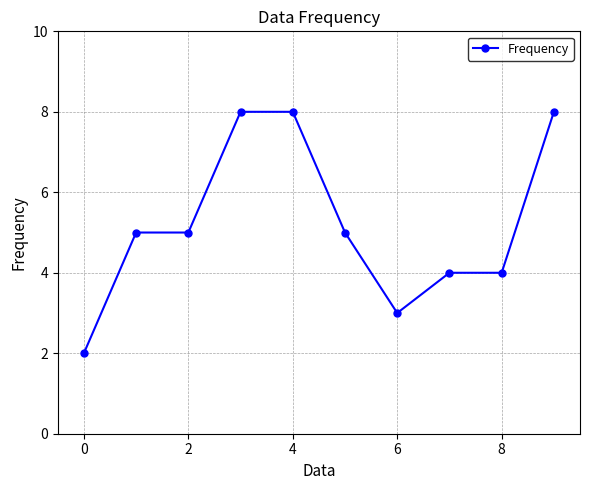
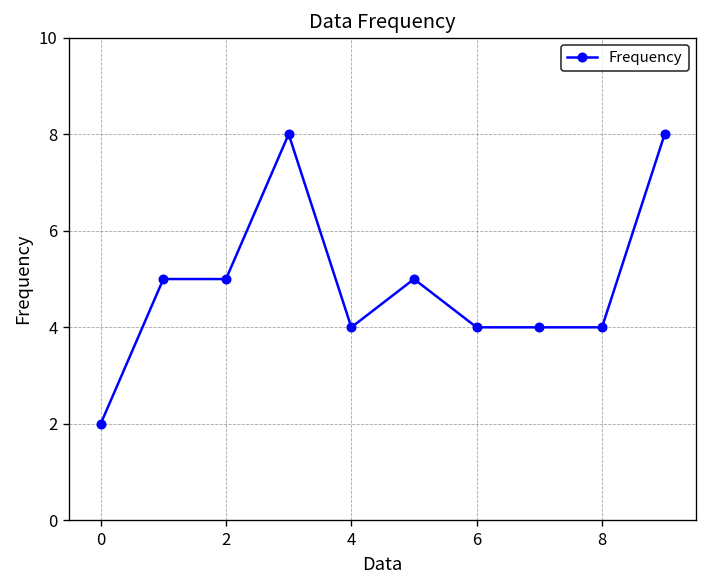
  {
    "0": 2,
    "2": 5,
-   "4": 8,
-   "6": 3,
+   "4": 4,
+   "6": 4,
    "8": 4
  }
